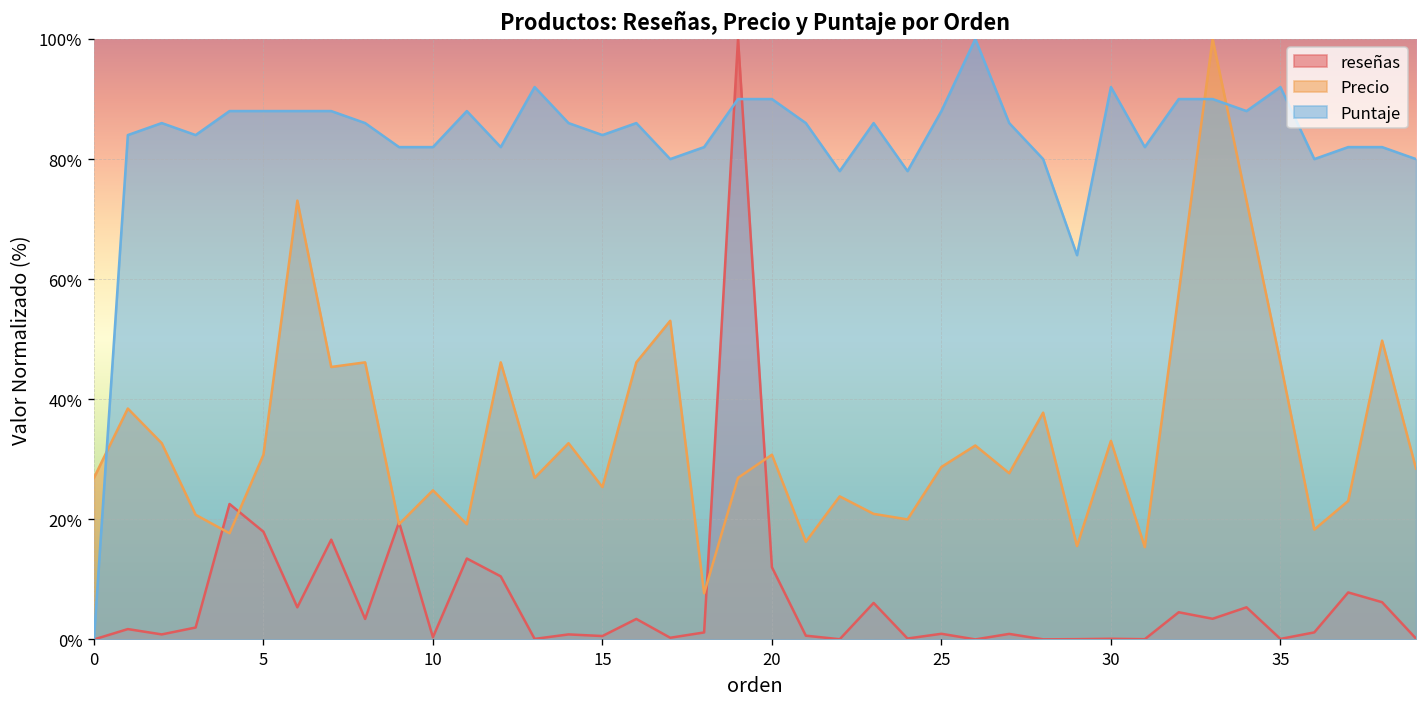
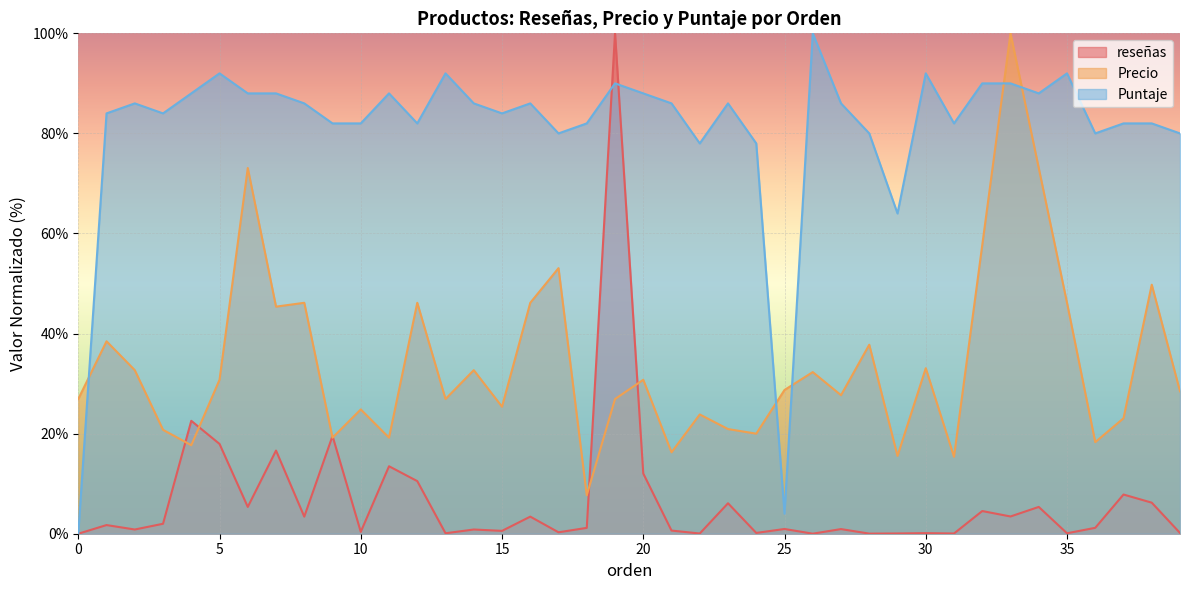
  {
    "Puntaje": {
-     "5": "88%",
+     "5": "92%",
      "10": "82%",
      "15": "84%",
-     "20": "90%",
-     "25": "88%",
+     "20": "88%",
+     "25": "4%",
      "30": "92%",
      "35": "92%"
    }
  }
